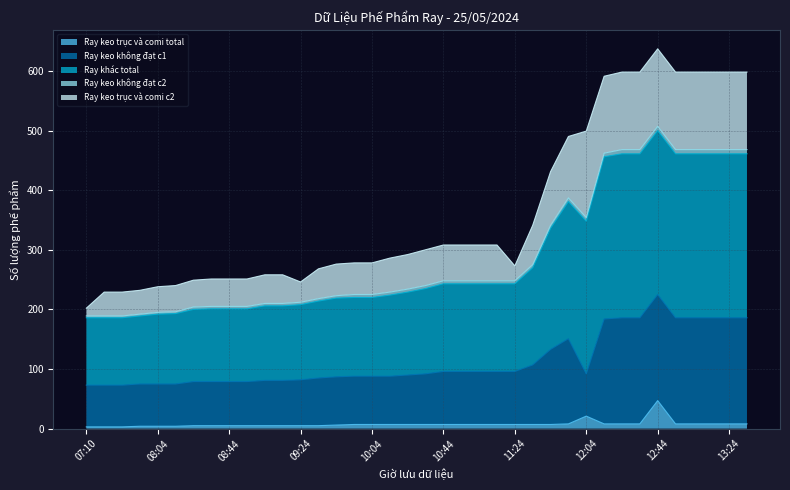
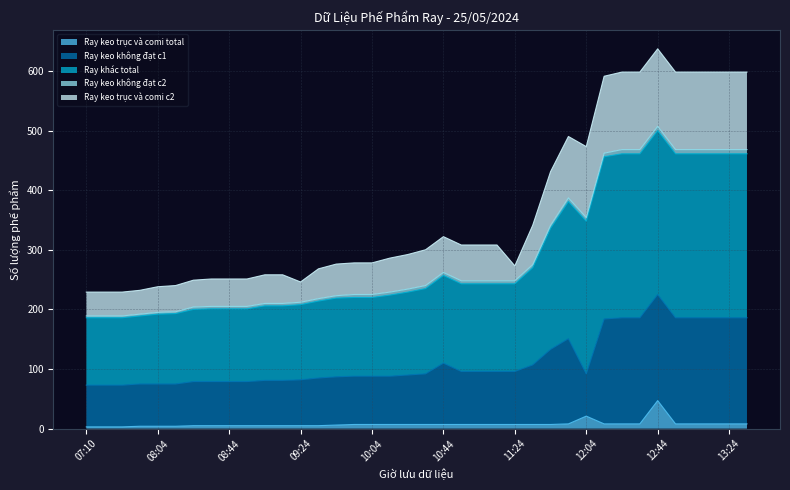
  {
    "Ray keo trục và comi total": {
      "07:10": 0,
      "08:04": 0,
      "08:44": 10,
      "09:24": 10,
      "10:04": 10,
      "10:44": 10,
      "11:24": 10,
      "12:04": 20,
      "12:44": 50,
      "13:24": 10
    },
    "Ray keo không đạt c1": {
      "07:10": 70,
      "08:04": 70,
      "08:44": 70,
      "09:24": 80,
      "10:04": 80,
-     "10:44": 90,
+     "10:44": 100,
      "11:24": 90,
      "12:04": 70,
      "12:44": 180,
      "13:24": 180
    },
    "Ray khác total": {
      "10:04": 130,
      "10:44": 150,
      "11:24": 150,
      "12:04": 260,
      "12:44": 280,
      "13:24": 280
    },
    "Ray keo không đạt c2": {
      "10:04": 10,
      "10:44": 10,
      "11:24": 10,
      "12:04": 10,
      "12:44": 10,
      "13:24": 10
    },
    "Ray keo trục và comi c2": {
-     "07:10": 10,
+     "07:10": 40,
      "08:04": 40,
      "08:44": 50,
      "09:24": 30,
      "10:04": 50,
      "10:44": 60,
      "11:24": 30,
-     "12:04": 150,
+     "12:04": 120,
      "12:44": 130,
      "13:24": 130
    }
  }
